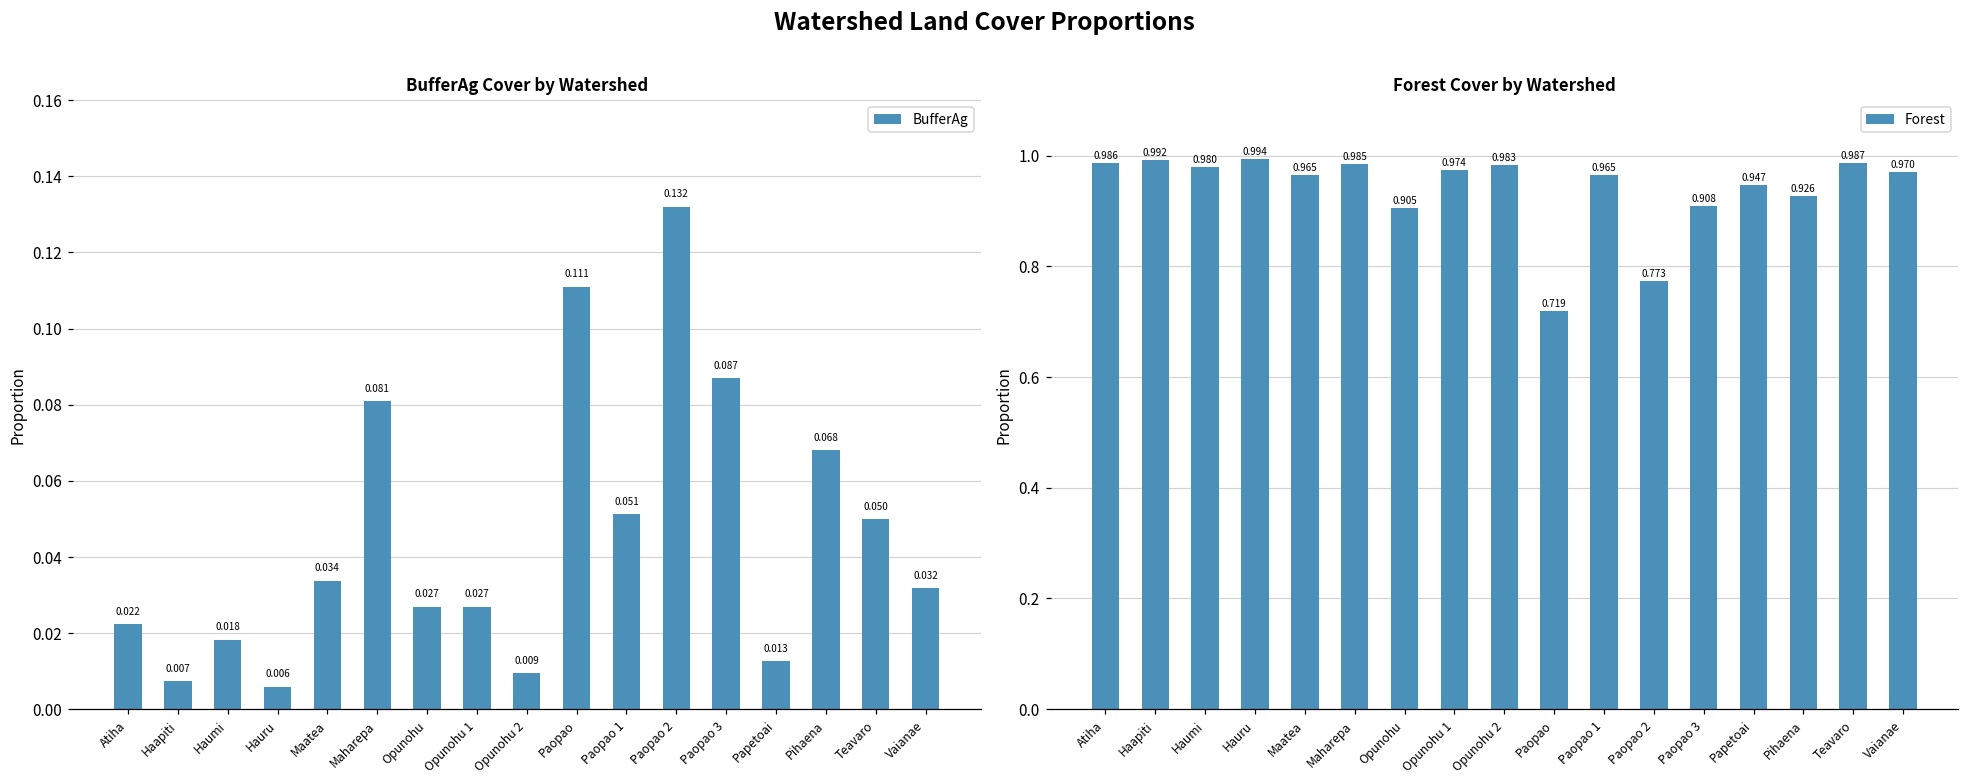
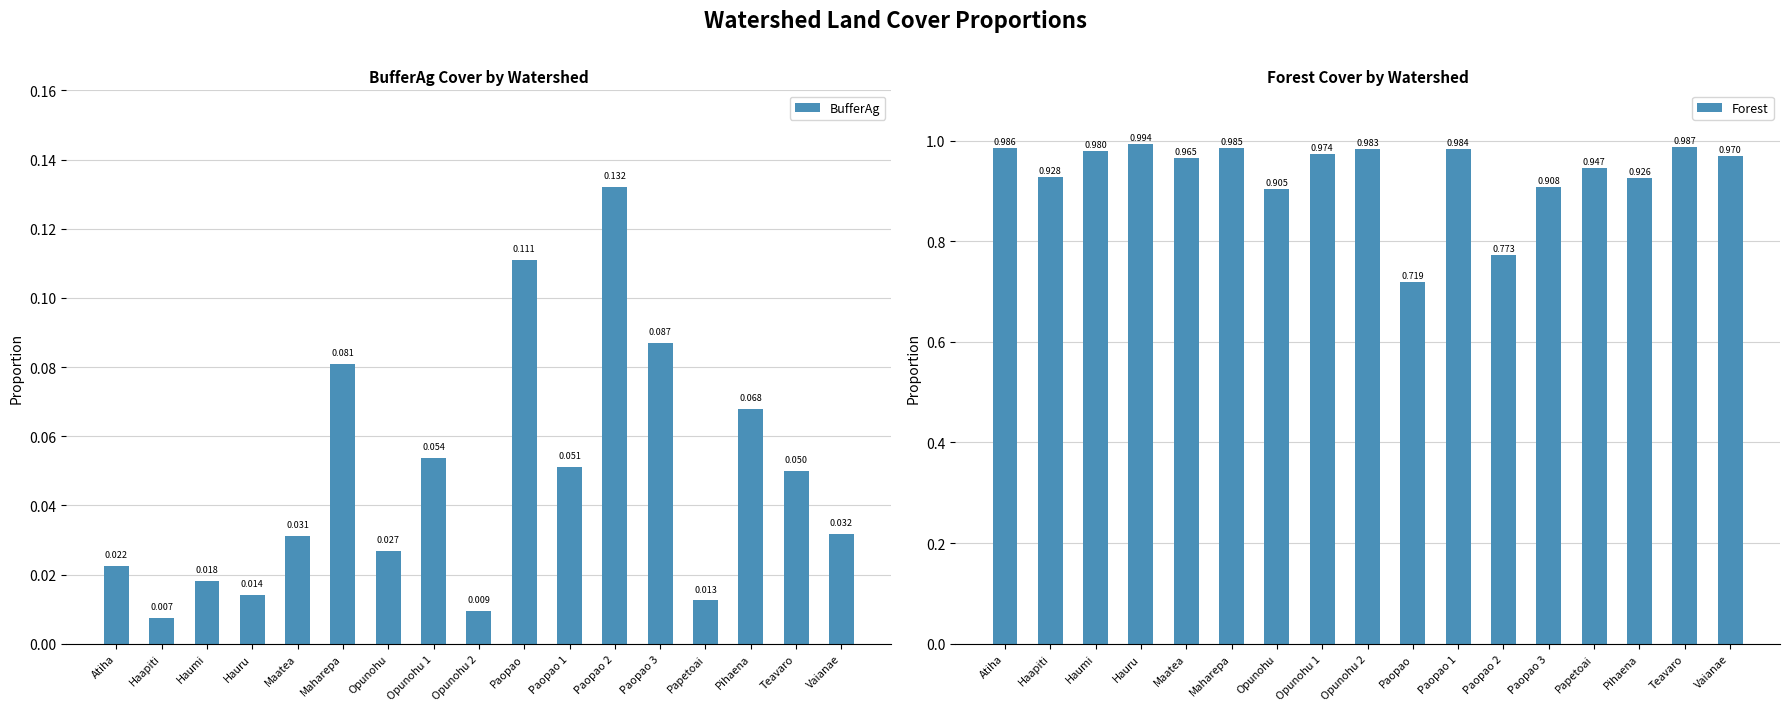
  {
    "BufferAg Cover by Watershed": {
      "Atiha": 0.022,
      "Haapiti": 0.007,
      "Haumi": 0.018,
-     "Hauru": 0.006,
-     "Maatea": 0.034,
+     "Hauru": 0.014,
+     "Maatea": 0.031,
      "Maharepa": 0.081,
      "Opunohu": 0.027,
-     "Opunohu 1": 0.027,
+     "Opunohu 1": 0.054,
      "Opunohu 2": 0.009,
      "Paopao": 0.111,
      "Paopao 1": 0.051,
      "Paopao 2": 0.132,
      "Paopao 3": 0.087,
      "Papetoai": 0.013,
      "Pihaena": 0.068,
      "Teavaro": 0.050,
      "Vaianae": 0.032
    },
    "Forest Cover by Watershed": {
      "Atiha": 0.986,
-     "Haapiti": 0.992,
+     "Haapiti": 0.928,
      "Haumi": 0.980,
      "Hauru": 0.994,
      "Maatea": 0.965,
      "Maharepa": 0.985,
      "Opunohu": 0.905,
      "Opunohu 1": 0.974,
      "Opunohu 2": 0.983,
      "Paopao": 0.719,
-     "Paopao 1": 0.965,
+     "Paopao 1": 0.984,
      "Paopao 2": 0.773,
      "Paopao 3": 0.908,
      "Papetoai": 0.947,
      "Pihaena": 0.926,
      "Teavaro": 0.987,
      "Vaianae": 0.970
    }
  }
